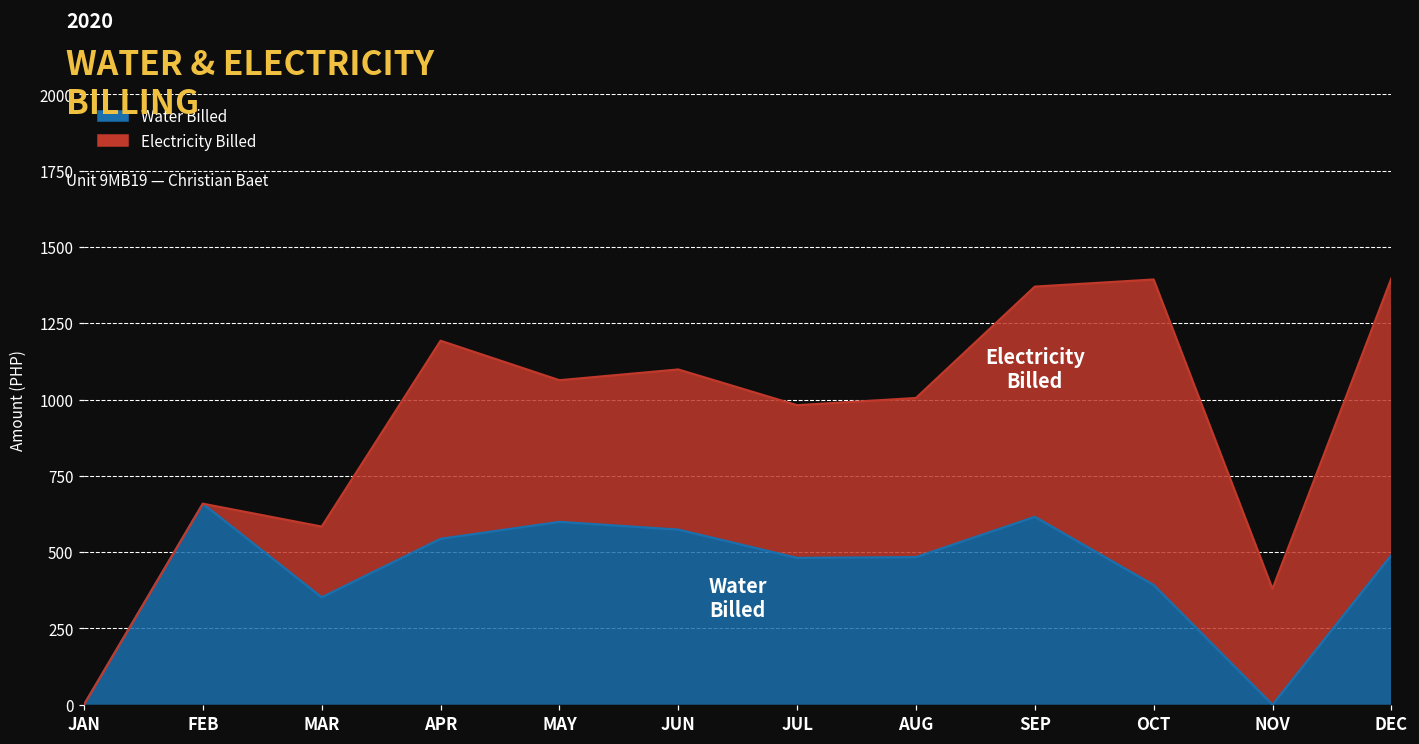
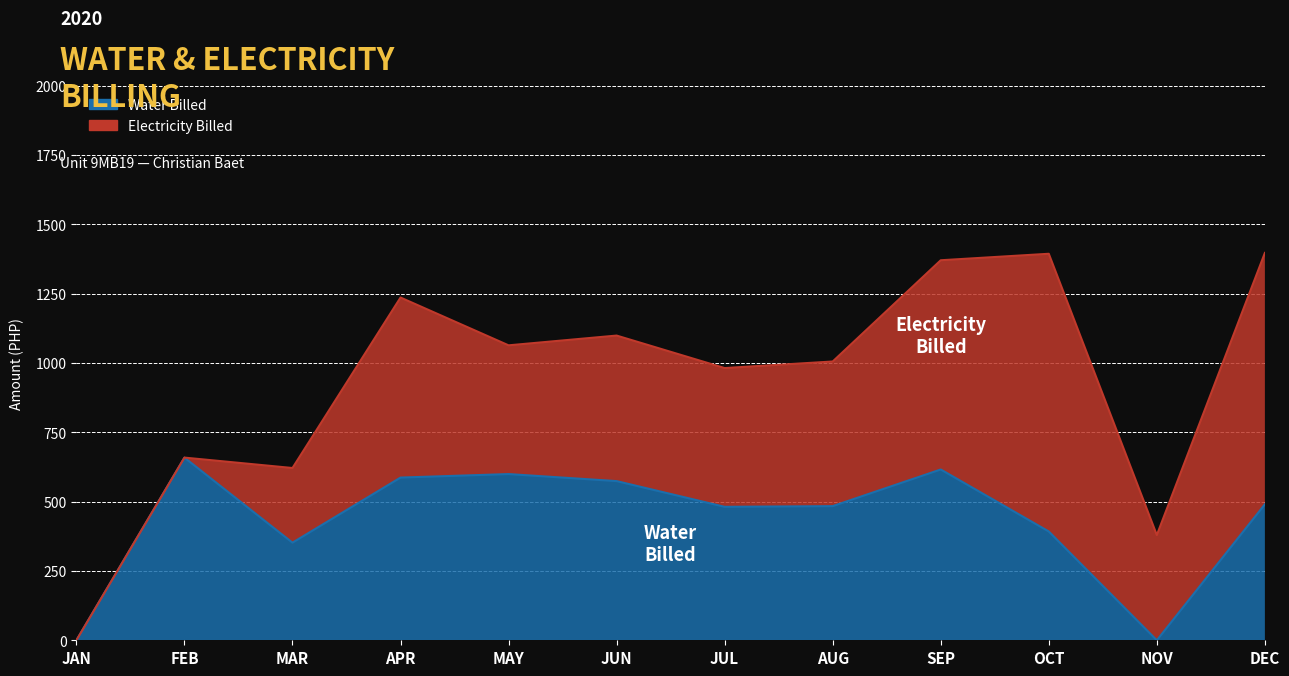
  {
    "Water Billed": {
      "MAR": 350,
-     "APR": 540,
+     "APR": 590,
      "MAY": 600,
      "JUN": 570,
      "JUL": 480,
      "AUG": 480,
      "SEP": 620,
      "OCT": 390,
      "NOV": 0,
      "DEC": 490
    },
    "Electricity Billed": {
-     "MAR": 230,
+     "MAR": 270,
      "APR": 650,
      "MAY": 460,
      "JUN": 520,
      "JUL": 500,
      "AUG": 520,
      "SEP": 750,
      "OCT": 1000,
      "NOV": 380,
      "DEC": 910
    }
  }
